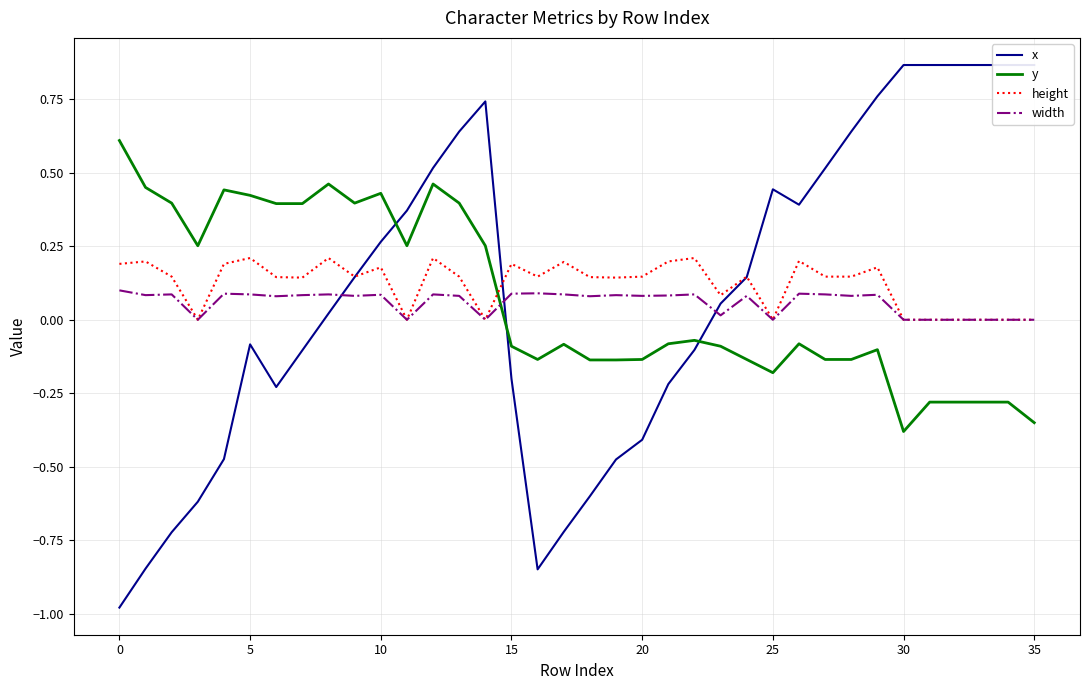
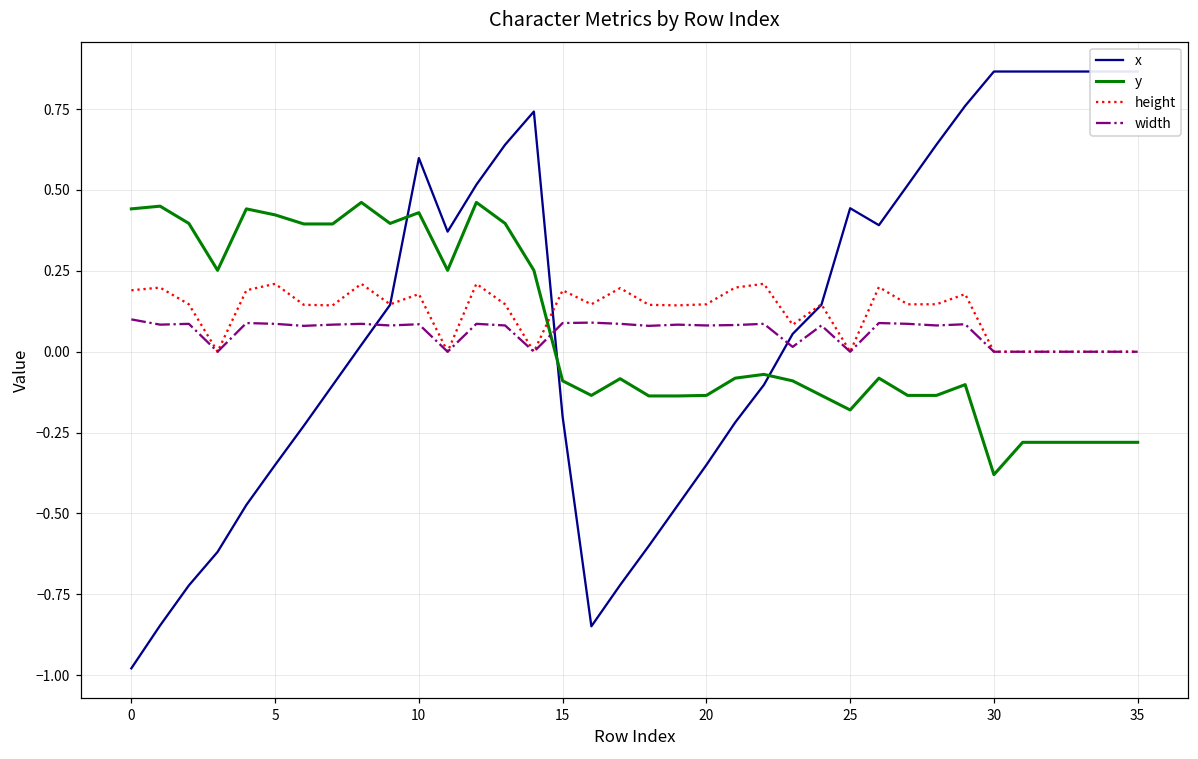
  {
    "x": {
      "0": -0.98,
-     "5": -0.08,
-     "10": 0.27,
+     "5": -0.35,
+     "10": 0.60,
      "15": -0.20,
-     "20": -0.41,
+     "20": -0.35,
      "25": 0.44,
      "30": 0.87
    },
    "y": {
-     "0": 0.61,
+     "0": 0.44,
      "5": 0.42,
      "10": 0.43,
      "15": -0.09,
      "20": -0.14,
      "25": -0.18,
      "30": -0.38,
-     "35": -0.35
+     "35": -0.28
    },
    "height": {
      "0": 0.19,
      "5": 0.21,
      "10": 0.18,
      "15": 0.19,
      "20": 0.15
    },
    "width": {
      "0": 0.10,
      "5": 0.09,
      "10": 0.09,
      "15": 0.09,
      "20": 0.08
    }
  }
